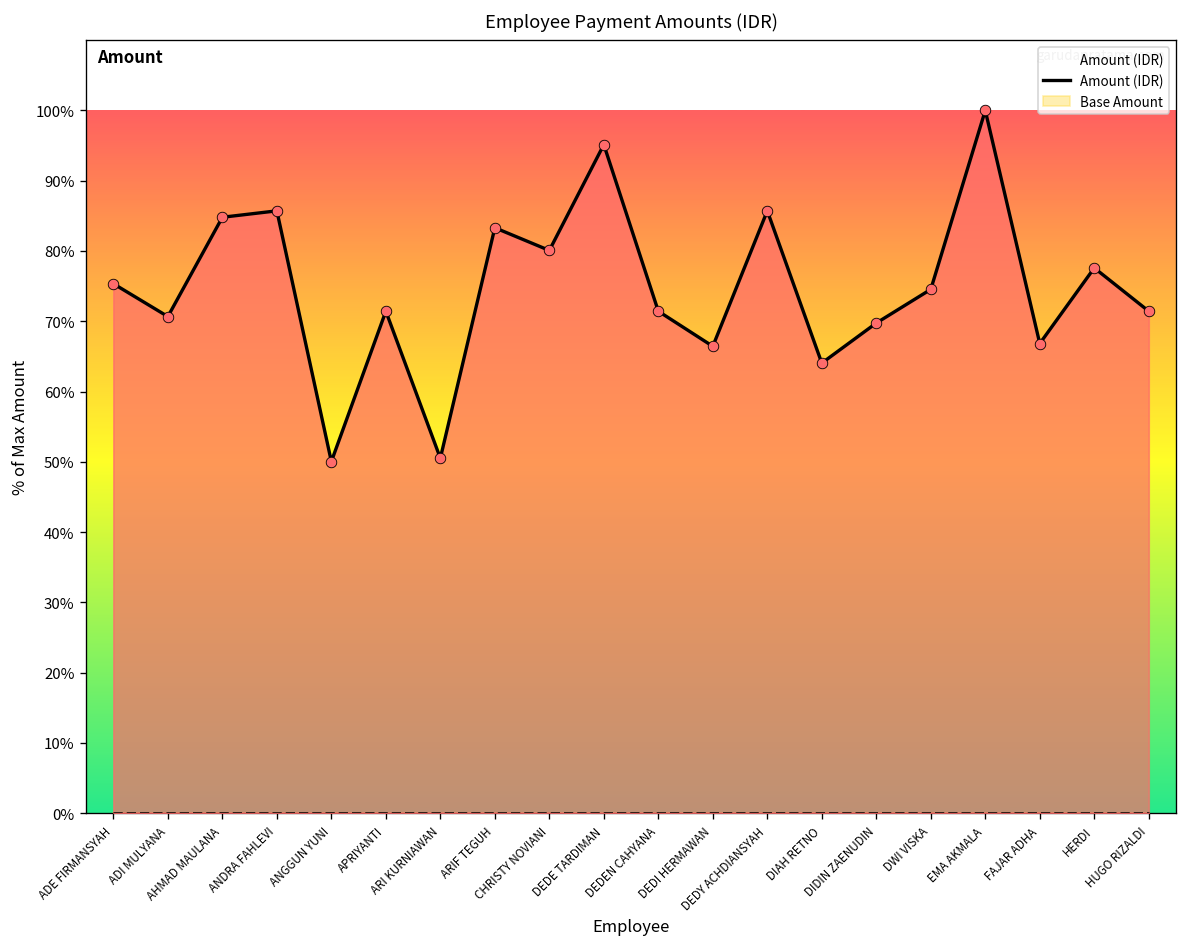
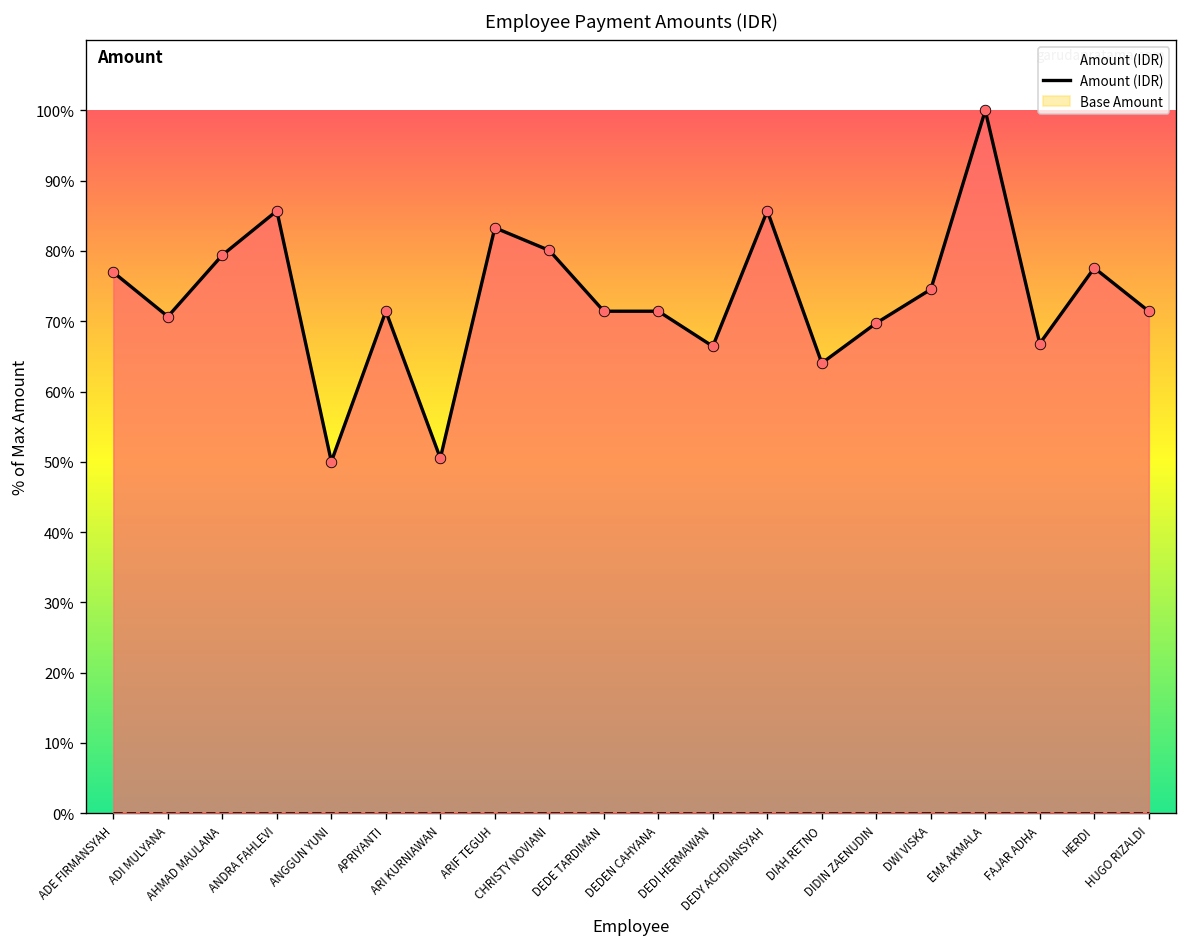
  {
    "Amount (IDR)": {
-     "ADE FIRMANSYAH": "75%",
+     "ADE FIRMANSYAH": "77%",
      "ADI MULYANA": "71%",
-     "AHMAD MAULANA": "85%",
+     "AHMAD MAULANA": "79%",
      "ANDRA FAHLEVI": "86%",
      "ANGGUN YUNI": "50%",
      "APRIYANTI": "71%",
      "ARI KURNIAWAN": "51%",
      "ARIF TEGUH": "83%",
      "CHRISTY NOVIANI": "80%",
-     "DEDE TARDIMAN": "95%",
+     "DEDE TARDIMAN": "71%",
      "DEDEN CAHYANA": "71%",
      "DEDI HERMAWAN": "66%",
      "DEDY ACHDIANSYAH": "86%",
      "DIAH RETNO": "64%",
      "DIDIN ZAENUDIN": "70%",
      "DWI VISKA": "75%",
      "EMA AKMALA": "100%",
      "FAJAR ADHA": "67%",
      "HERDI": "78%",
      "HUGO RIZALDI": "71%"
    },
    "Base Amount": {
      "ADE FIRMANSYAH": "0%",
      "ADI MULYANA": "0%",
      "AHMAD MAULANA": "0%",
      "ANDRA FAHLEVI": "0%",
      "ANGGUN YUNI": "0%",
      "APRIYANTI": "0%",
      "ARI KURNIAWAN": "0%",
      "ARIF TEGUH": "0%",
      "CHRISTY NOVIANI": "0%",
      "DEDE TARDIMAN": "0%",
      "DEDEN CAHYANA": "0%",
      "DEDI HERMAWAN": "0%",
      "DEDY ACHDIANSYAH": "0%",
      "DIAH RETNO": "0%",
      "DIDIN ZAENUDIN": "0%",
      "DWI VISKA": "0%",
      "EMA AKMALA": "0%",
      "FAJAR ADHA": "0%",
      "HERDI": "0%",
      "HUGO RIZALDI": "0%"
    }
  }
